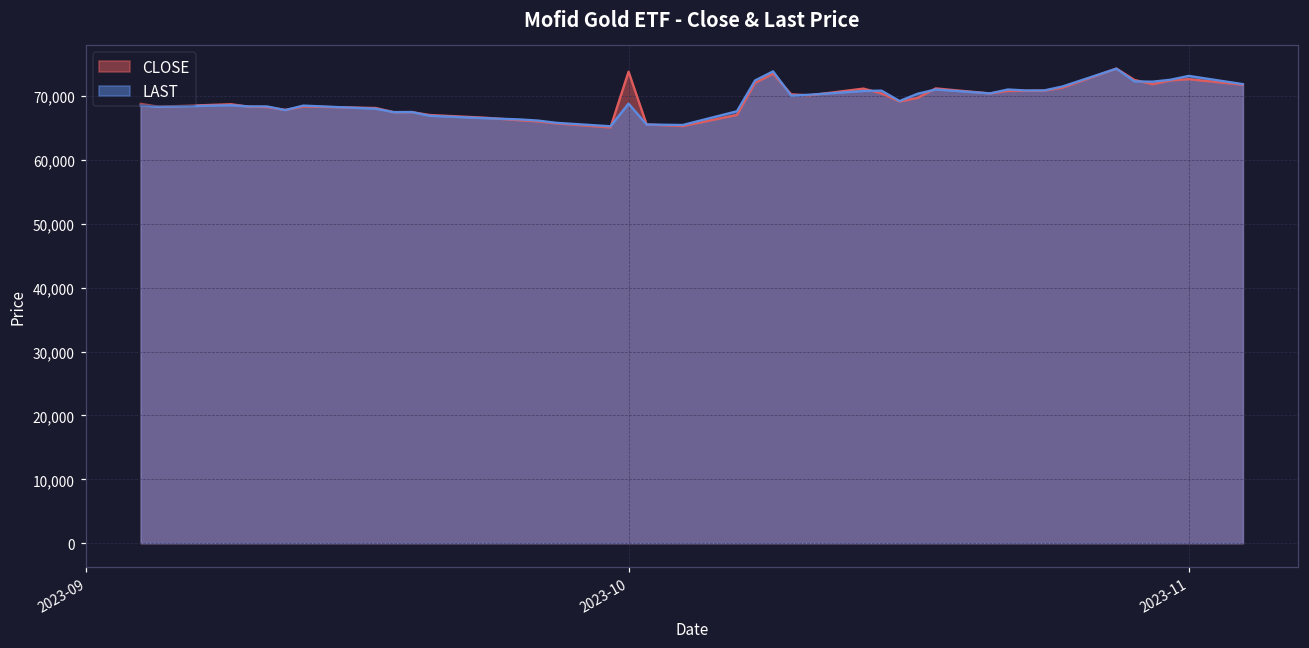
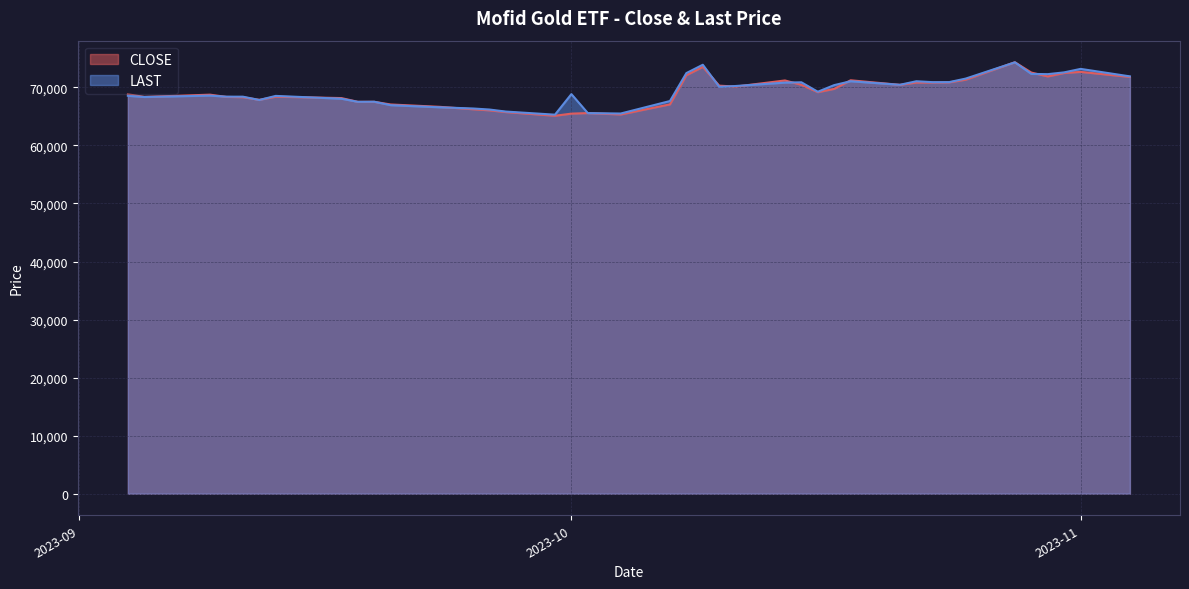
  {
    "CLOSE": {
-     "2023-10": "74,000",
+     "2023-10": "65,000",
      "2023-11": "73,000"
    },
    "LAST": {
      "2023-10": "69,000",
      "2023-11": "73,000"
    }
  }
